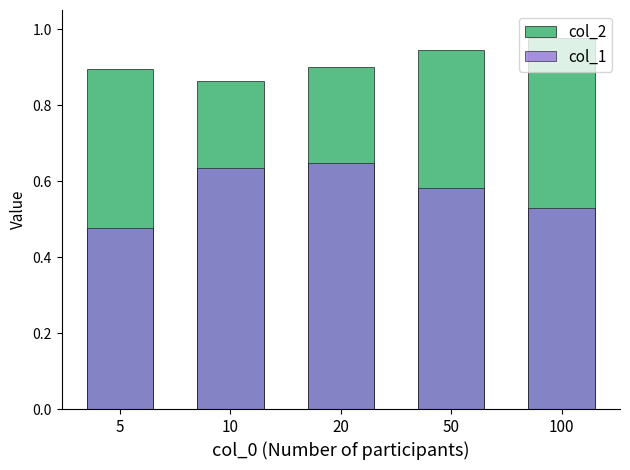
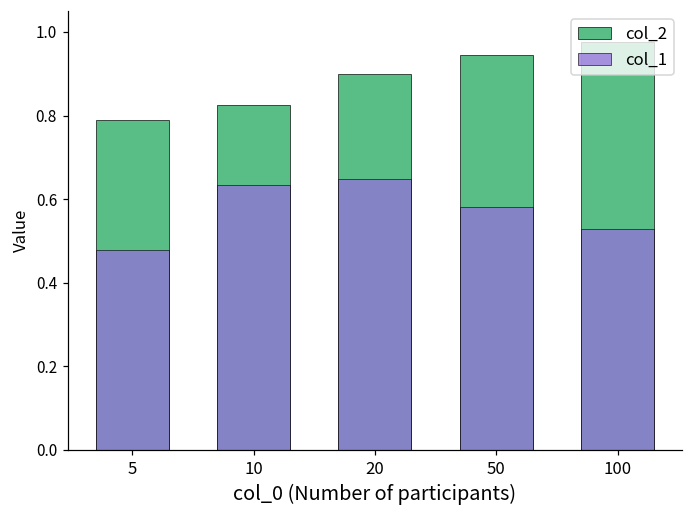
  {
    "col_2": {
-     "5": 0.89,
-     "10": 0.86,
+     "5": 0.79,
+     "10": 0.83,
      "20": 0.90,
      "50": 0.94
    }
  }
